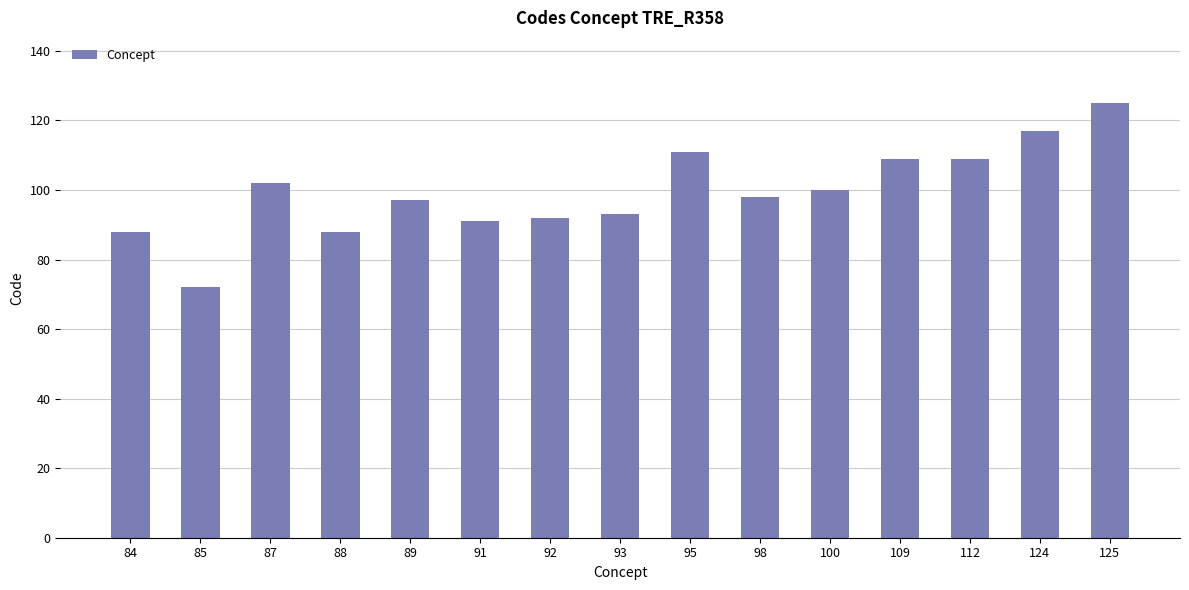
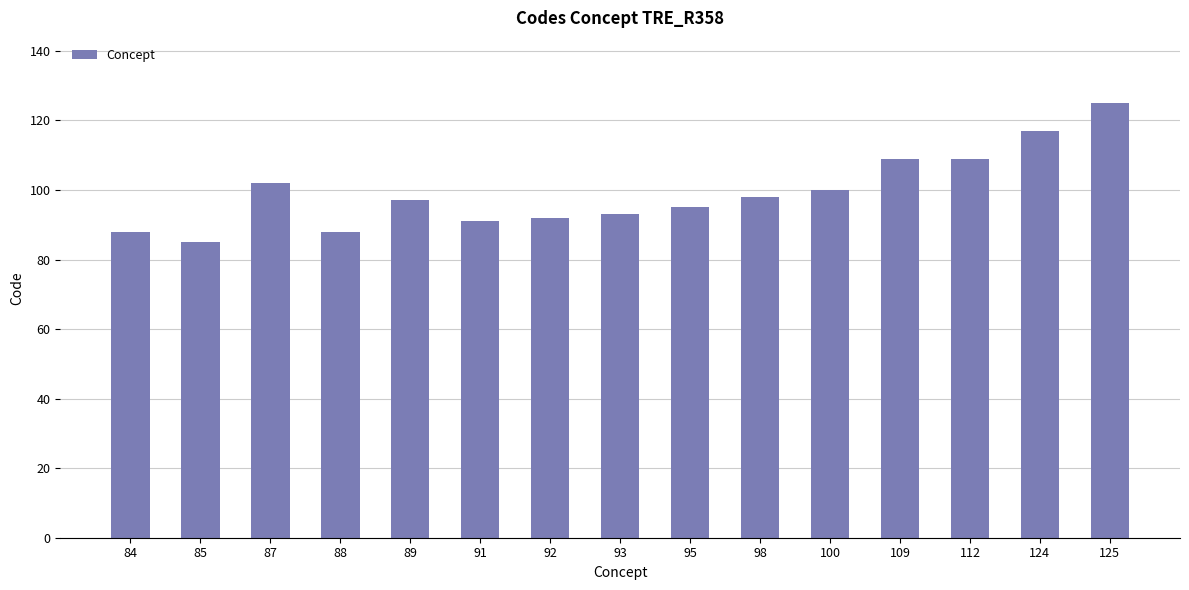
  {
    "84": 88,
-   "85": 72,
+   "85": 85,
    "87": 102,
    "88": 88,
    "89": 97,
    "91": 91,
    "92": 92,
    "93": 93,
-   "95": 111,
+   "95": 95,
    "98": 98,
    "100": 100,
    "109": 109,
    "112": 109,
    "124": 117,
    "125": 125
  }
